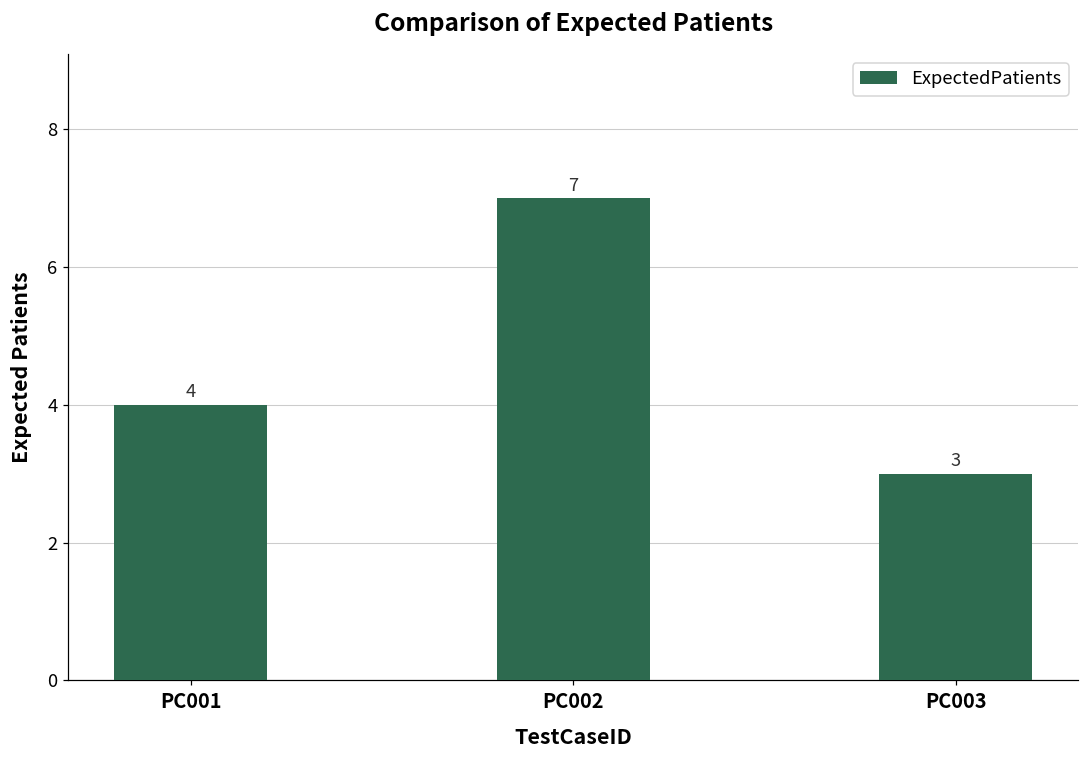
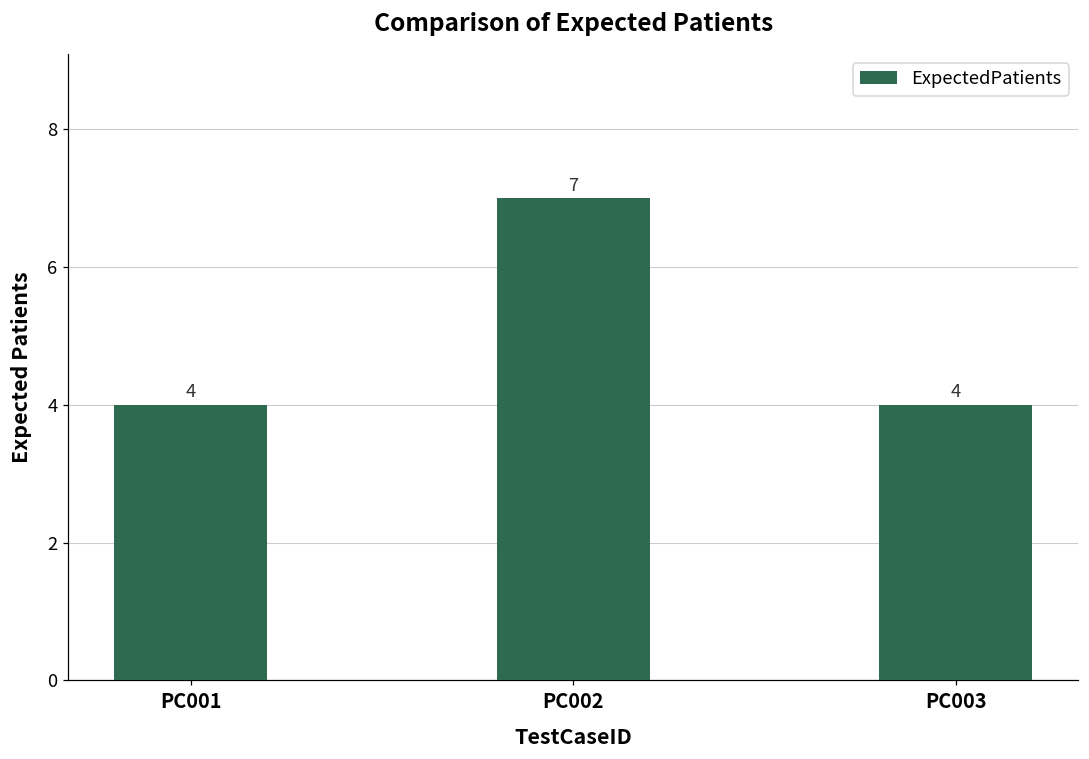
  {
    "PC001": 4,
    "PC002": 7,
-   "PC003": 3
+   "PC003": 4
  }
